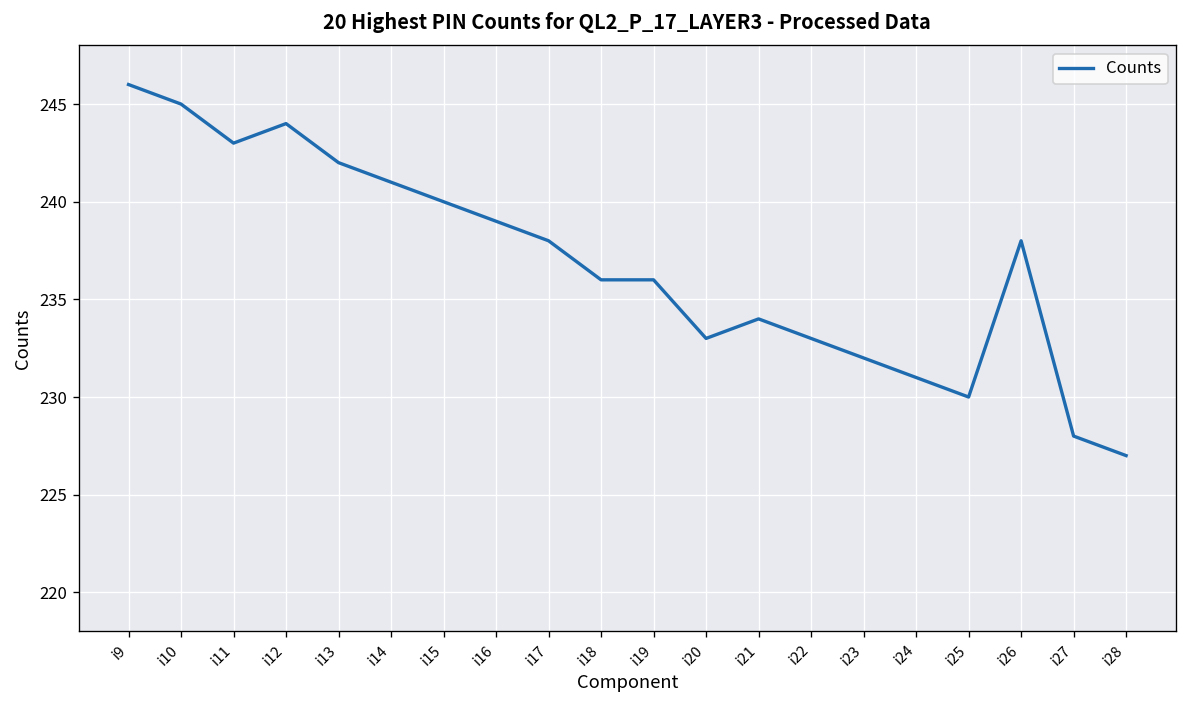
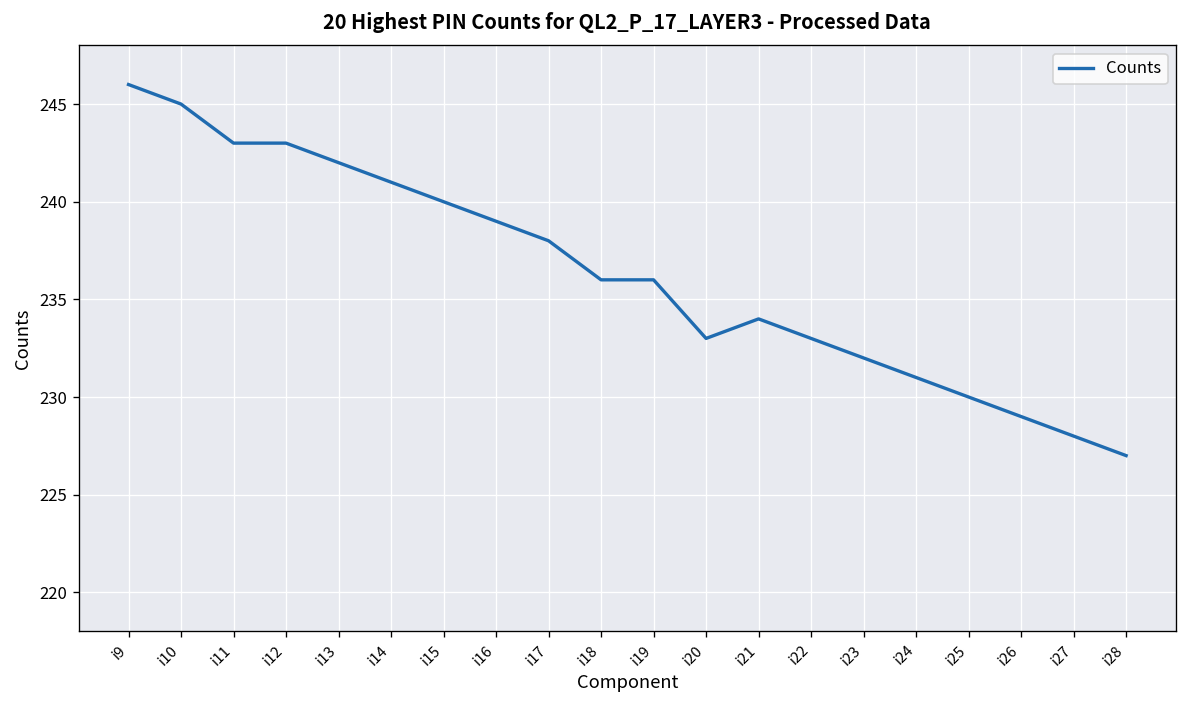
  {
    "i9": 246,
    "i10": 245,
    "i11": 243,
-   "i12": 244,
+   "i12": 243,
    "i13": 242,
    "i14": 241,
    "i15": 240,
    "i16": 239,
    "i17": 238,
    "i18": 236,
    "i19": 236,
    "i20": 233,
    "i21": 234,
    "i22": 233,
    "i23": 232,
    "i24": 231,
    "i25": 230,
-   "i26": 238,
+   "i26": 229,
    "i27": 228,
    "i28": 227
  }
